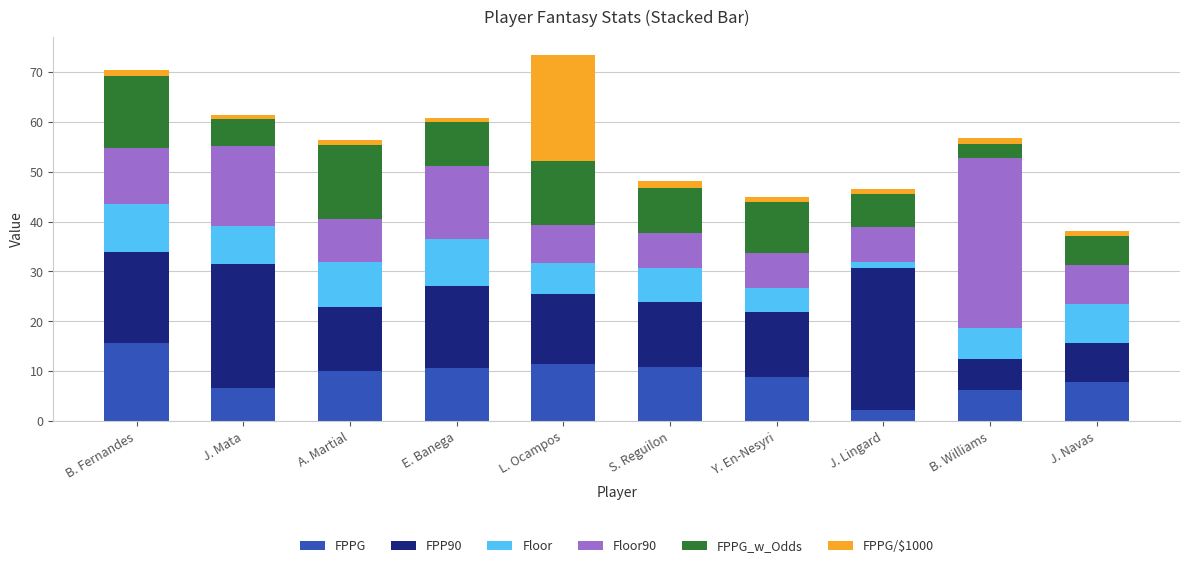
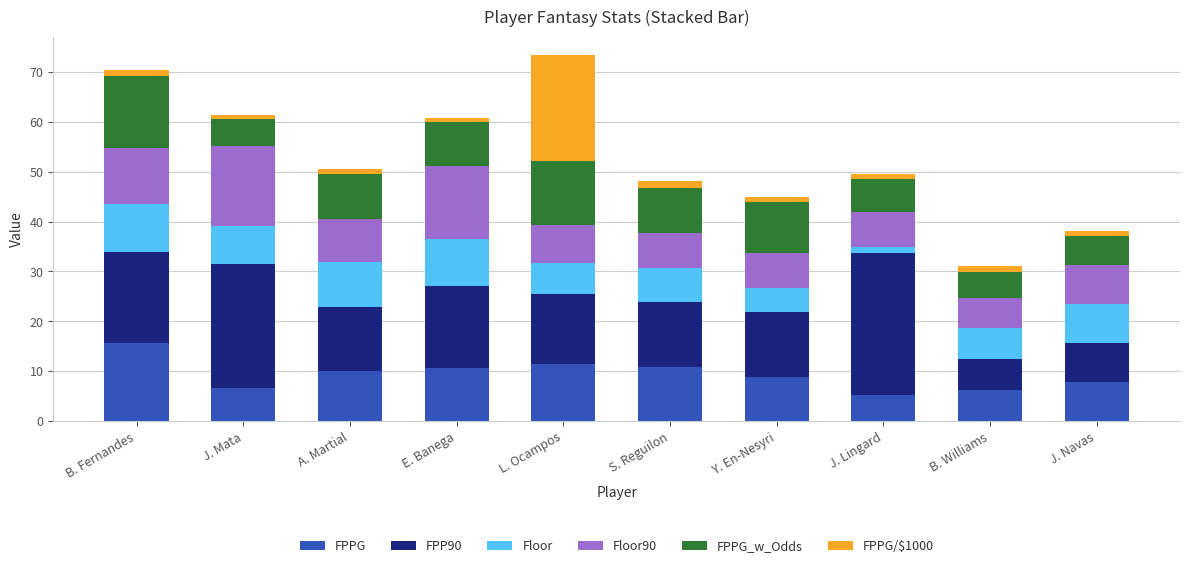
  {
    "FPPG": {
      "B. Fernandes": 16,
      "J. Mata": 7,
      "A. Martial": 10,
      "E. Banega": 11,
      "L. Ocampos": 12,
      "S. Reguilon": 11,
      "Y. En-Nesyri": 9,
-     "J. Lingard": 2,
+     "J. Lingard": 5,
      "B. Williams": 6,
      "J. Navas": 8
    },
    "FPP90": {
      "B. Fernandes": 18,
      "J. Mata": 25,
      "A. Martial": 13,
      "E. Banega": 16,
      "L. Ocampos": 14,
      "S. Reguilon": 13,
      "Y. En-Nesyri": 13,
      "J. Lingard": 28,
      "B. Williams": 6,
      "J. Navas": 8
    },
    "Floor": {
      "B. Fernandes": 10,
      "J. Mata": 8,
      "A. Martial": 9,
      "E. Banega": 9,
      "L. Ocampos": 6,
      "S. Reguilon": 7,
      "Y. En-Nesyri": 5,
      "J. Lingard": 1,
      "B. Williams": 6,
      "J. Navas": 8
    },
    "Floor90": {
      "B. Fernandes": 11,
      "J. Mata": 16,
      "A. Martial": 9,
      "E. Banega": 15,
      "L. Ocampos": 8,
      "S. Reguilon": 7,
      "Y. En-Nesyri": 7,
      "J. Lingard": 7,
-     "B. Williams": 34,
+     "B. Williams": 6,
      "J. Navas": 8
    },
    "FPPG_w_Odds": {
      "B. Fernandes": 14,
      "J. Mata": 5,
-     "A. Martial": 15,
+     "A. Martial": 9,
      "E. Banega": 9,
      "L. Ocampos": 13,
      "S. Reguilon": 9,
      "Y. En-Nesyri": 10,
      "J. Lingard": 7,
-     "B. Williams": 3,
+     "B. Williams": 5,
      "J. Navas": 6
    },
    "FPPG/$1000": {
      "B. Fernandes": 1,
      "J. Mata": 1,
      "A. Martial": 1,
      "E. Banega": 1,
      "L. Ocampos": 21,
      "S. Reguilon": 1,
      "Y. En-Nesyri": 1,
      "J. Lingard": 1,
      "B. Williams": 1,
      "J. Navas": 1
    }
  }
